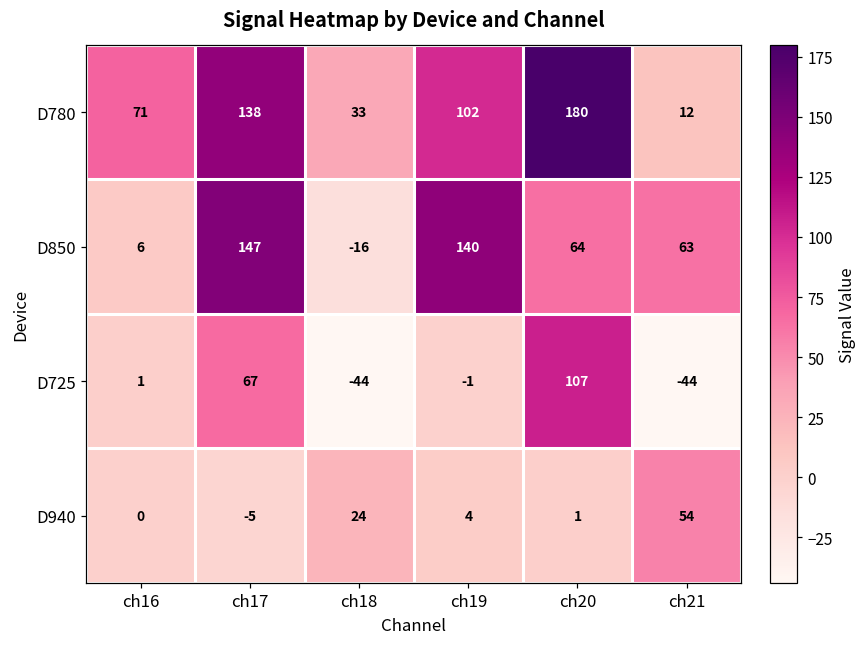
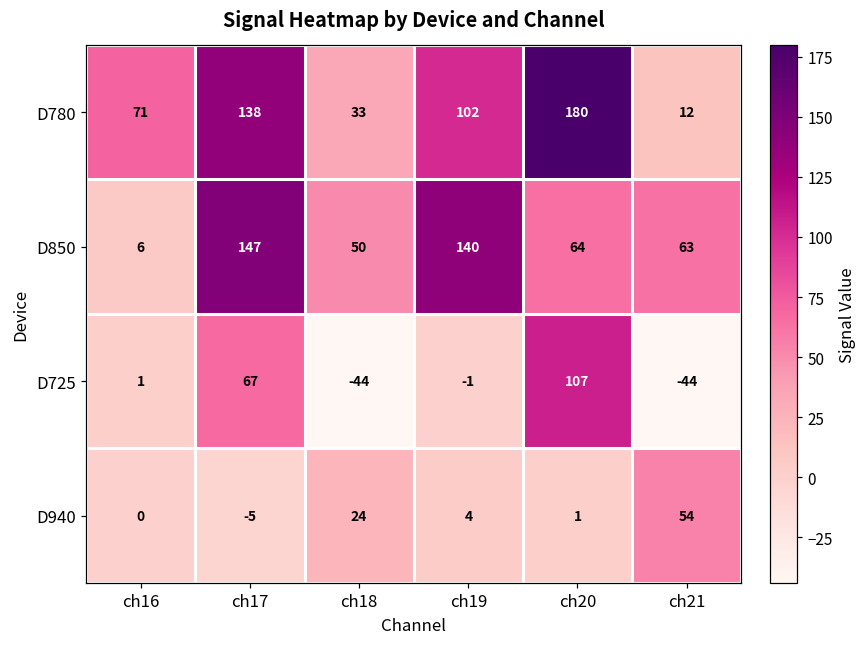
  {
    "D780": {
      "ch16": 71,
      "ch17": 138,
      "ch18": 33,
      "ch19": 102,
      "ch20": 180,
      "ch21": 12
    },
    "D850": {
      "ch16": 6,
      "ch17": 147,
-     "ch18": -16,
+     "ch18": 50,
      "ch19": 140,
      "ch20": 64,
      "ch21": 63
    },
    "D725": {
      "ch16": 1,
      "ch17": 67,
      "ch18": -44,
      "ch19": -1,
      "ch20": 107,
      "ch21": -44
    },
    "D940": {
      "ch16": 0,
      "ch17": -5,
      "ch18": 24,
      "ch19": 4,
      "ch20": 1,
      "ch21": 54
    }
  }
